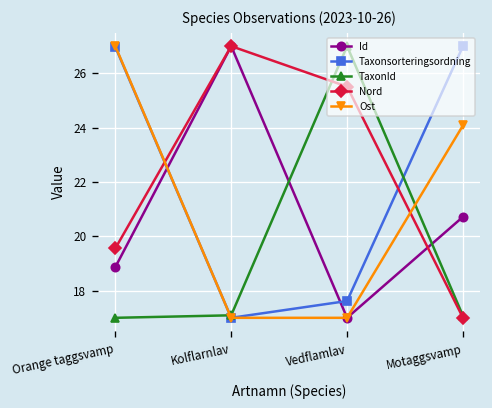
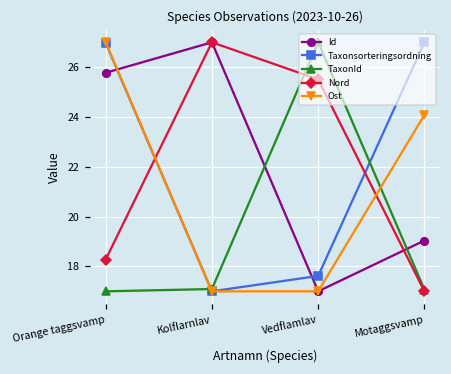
  {
    "Id": {
-     "Orange taggsvamp": 18.9,
-     "Motaggsvamp": 20.7
+     "Orange taggsvamp": 25.8,
+     "Motaggsvamp": 19.0
    },
    "Taxonsorteringsordning": {
      "Vedflamlav": 17.6
    },
    "TaxonId": {
      "Orange taggsvamp": 17.0
    },
    "Nord": {
-     "Orange taggsvamp": 19.6
+     "Orange taggsvamp": 18.3
    },
    "Ost": {
      "Motaggsvamp": 24.1
    }
  }
